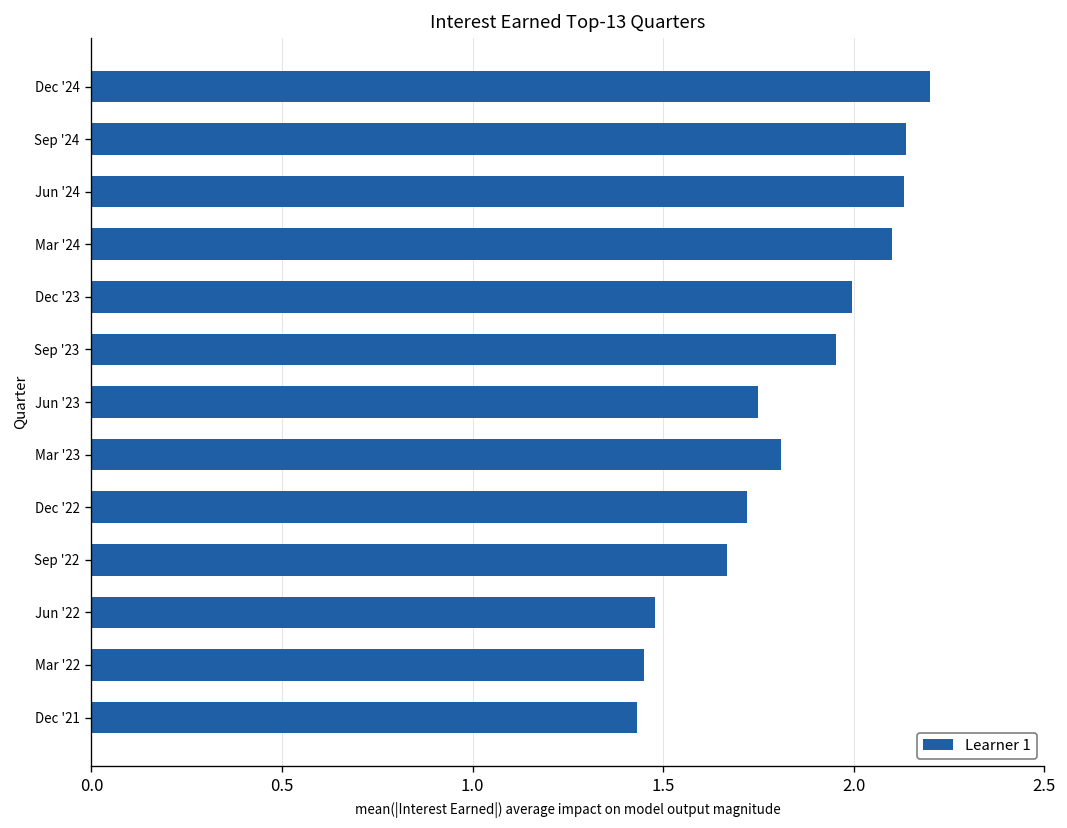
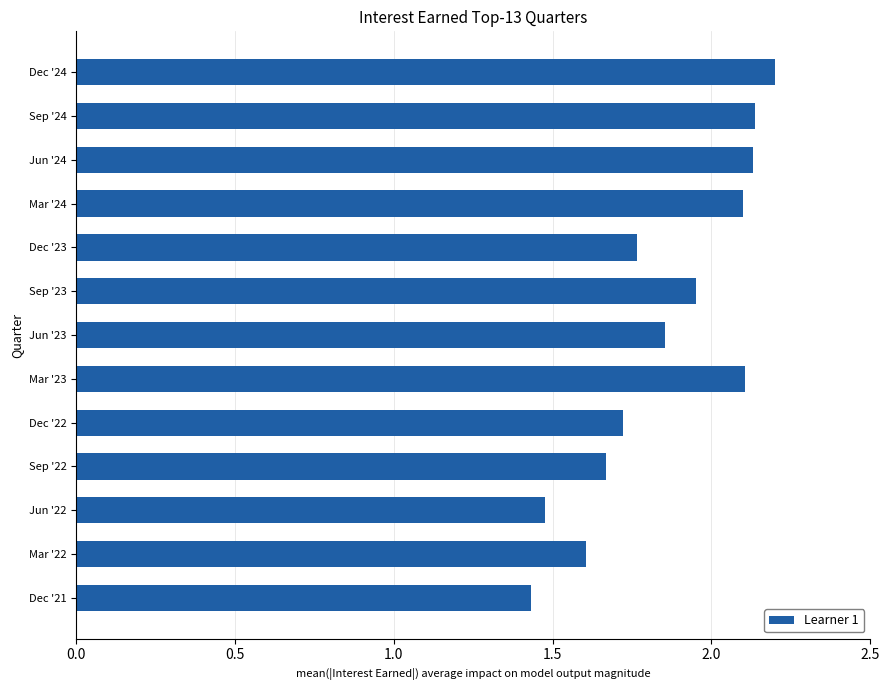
  {
    "Dec '24": 2.20,
    "Sep '24": 2.14,
    "Jun '24": 2.13,
    "Mar '24": 2.10,
-   "Dec '23": 2.00,
+   "Dec '23": 1.76,
    "Sep '23": 1.95,
-   "Jun '23": 1.75,
-   "Mar '23": 1.81,
+   "Jun '23": 1.85,
+   "Mar '23": 2.10,
    "Dec '22": 1.72,
    "Sep '22": 1.67,
    "Jun '22": 1.48,
-   "Mar '22": 1.45,
+   "Mar '22": 1.60,
    "Dec '21": 1.43
  }
